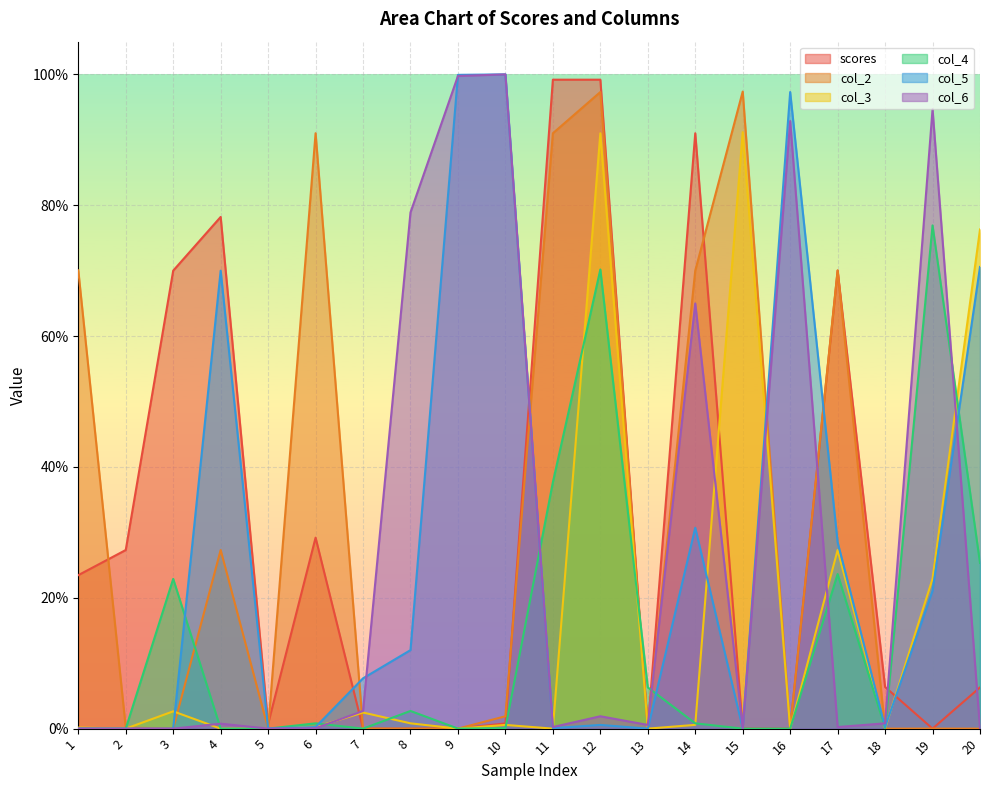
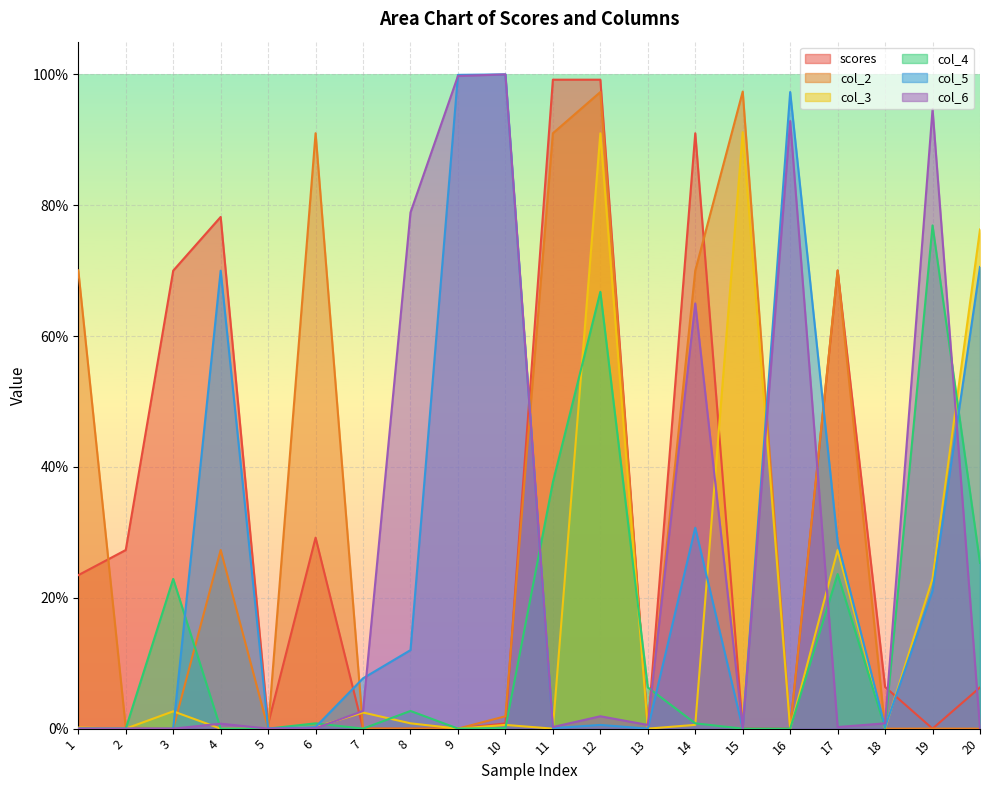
  {
    "col_4": {
      "3": "23%",
      "6": "1%",
      "8": "3%",
      "10": "0%",
      "11": "38%",
-     "12": "70%",
+     "12": "67%",
      "13": "6%",
      "17": "24%",
      "19": "77%",
      "20": "25%"
    },
    "col_5": {
      "4": "70%",
      "7": "8%",
      "8": "12%",
      "12": "1%",
      "14": "31%",
      "16": "97%",
      "17": "28%",
      "19": "21%",
      "20": "71%"
    },
    "col_6": {
      "4": "1%",
      "8": "79%",
      "12": "2%",
      "13": "1%",
      "14": "65%",
      "16": "93%",
      "17": "0%",
      "18": "1%"
    }
  }
